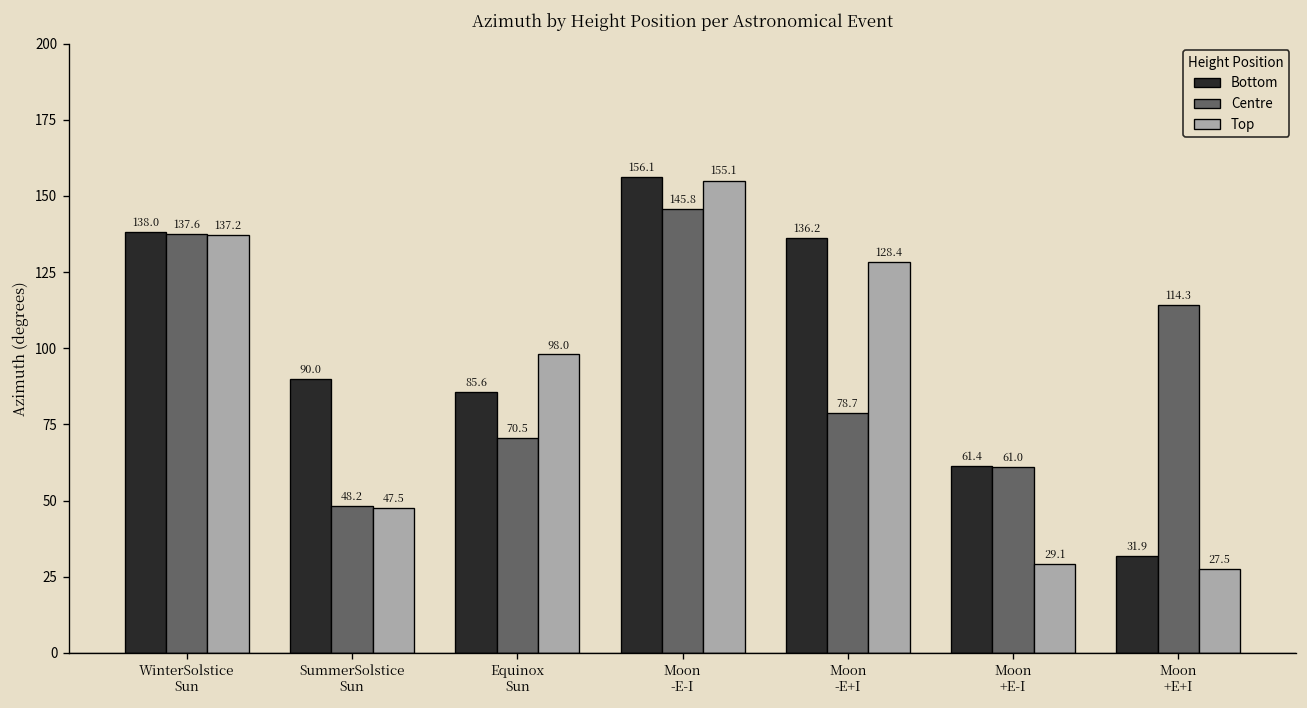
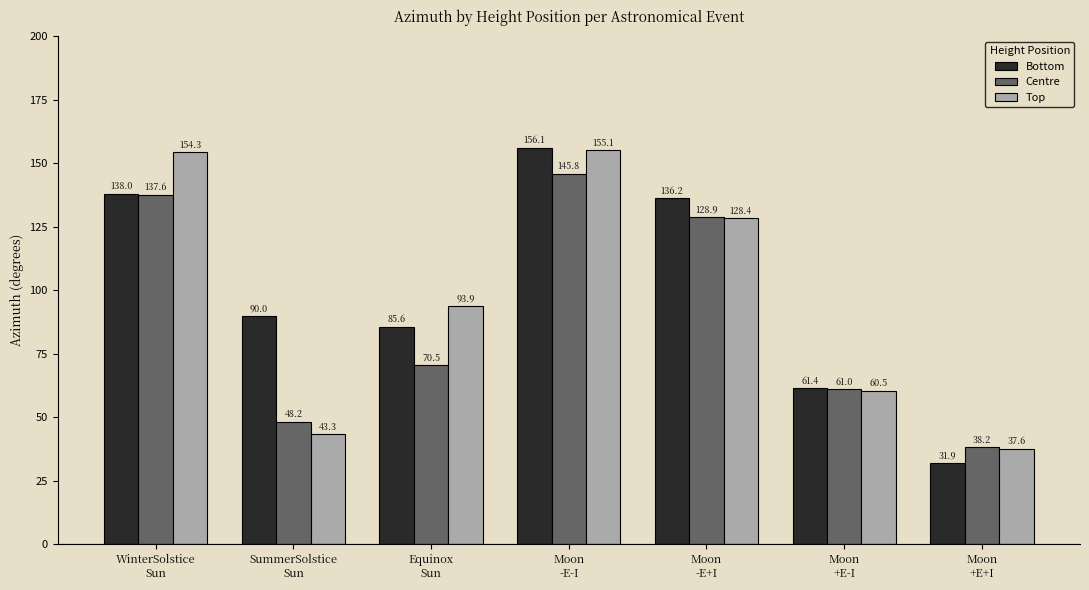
  {
    "Bottom": {
      "WinterSolstice Sun": 138.0,
      "SummerSolstice Sun": 90.0,
      "Equinox Sun": 85.6,
      "Moon -E-I": 156.1,
      "Moon -E+I": 136.2,
      "Moon +E-I": 61.4,
      "Moon +E+I": 31.9
    },
    "Centre": {
      "WinterSolstice Sun": 137.6,
      "SummerSolstice Sun": 48.2,
      "Equinox Sun": 70.5,
      "Moon -E-I": 145.8,
-     "Moon -E+I": 78.7,
+     "Moon -E+I": 128.9,
      "Moon +E-I": 61.0,
-     "Moon +E+I": 114.3
+     "Moon +E+I": 38.2
    },
    "Top": {
-     "WinterSolstice Sun": 137.2,
-     "SummerSolstice Sun": 47.5,
-     "Equinox Sun": 98.0,
+     "WinterSolstice Sun": 154.3,
+     "SummerSolstice Sun": 43.3,
+     "Equinox Sun": 93.9,
      "Moon -E-I": 155.1,
      "Moon -E+I": 128.4,
-     "Moon +E-I": 29.1,
-     "Moon +E+I": 27.5
+     "Moon +E-I": 60.5,
+     "Moon +E+I": 37.6
    }
  }
